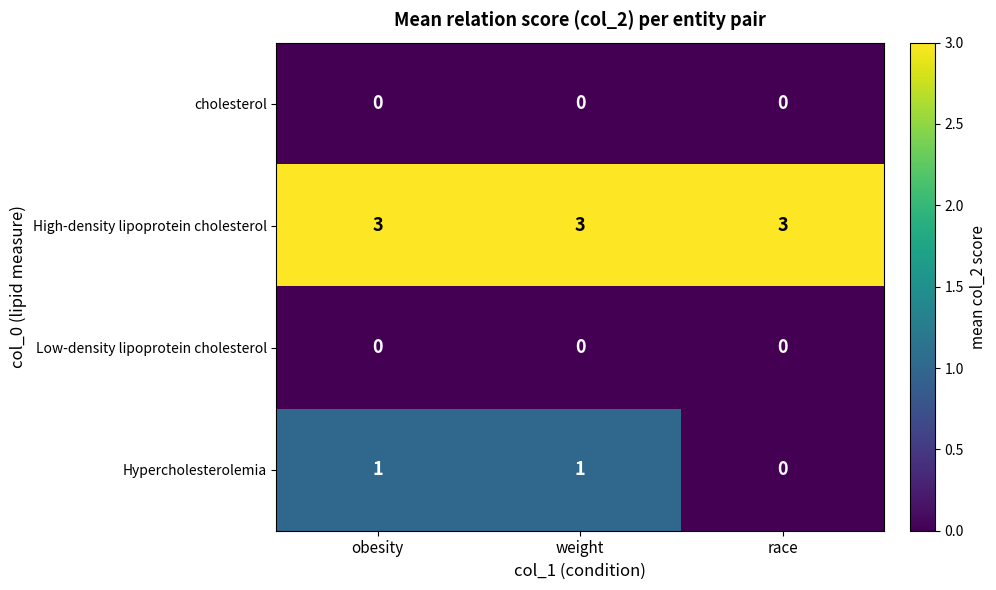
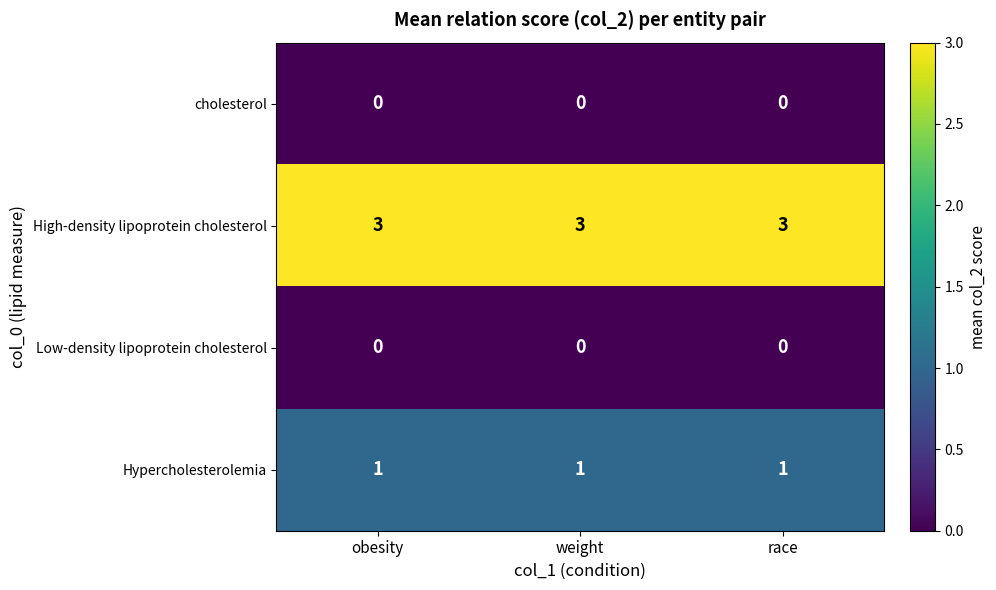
  {
    "cholesterol": {
      "obesity": 0,
      "weight": 0,
      "race": 0
    },
    "High-density lipoprotein cholesterol": {
      "obesity": 3,
      "weight": 3,
      "race": 3
    },
    "Low-density lipoprotein cholesterol": {
      "obesity": 0,
      "weight": 0,
      "race": 0
    },
    "Hypercholesterolemia": {
      "obesity": 1,
      "weight": 1,
-     "race": 0
+     "race": 1
    }
  }
